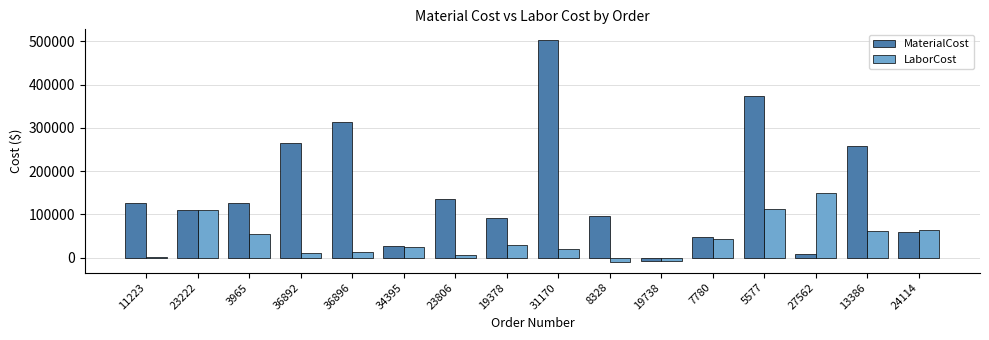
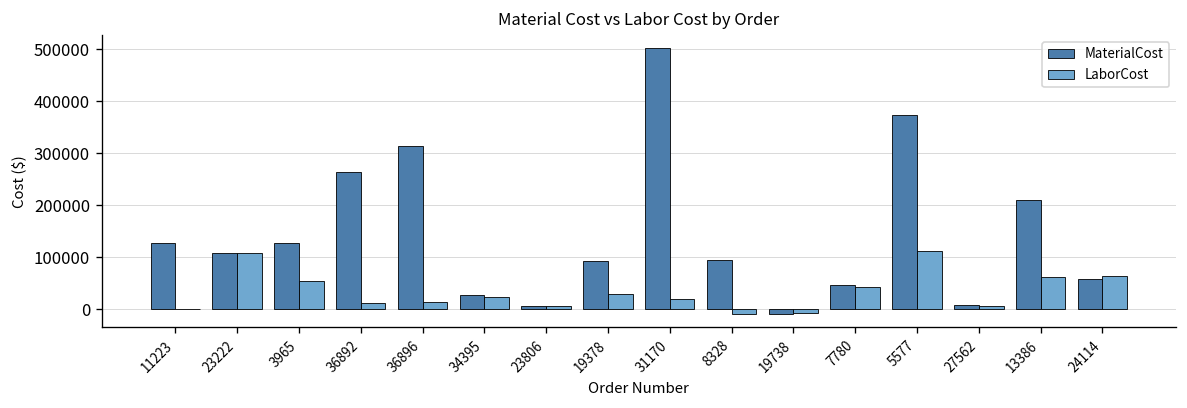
  {
    "MaterialCost": {
      "11223": 130000,
      "23222": 110000,
      "3965": 130000,
      "36892": 260000,
      "36896": 310000,
      "34395": 30000,
-     "23806": 140000,
+     "23806": 10000,
      "19378": 90000,
      "31170": 500000,
      "8328": 100000,
      "19738": -10000,
      "7780": 50000,
      "5577": 370000,
      "27562": 10000,
-     "13386": 260000,
+     "13386": 210000,
      "24114": 60000
    },
    "LaborCost": {
      "23222": 110000,
      "3965": 50000,
      "36892": 10000,
      "36896": 10000,
      "34395": 20000,
      "23806": 10000,
      "19378": 30000,
      "31170": 20000,
      "8328": -10000,
      "19738": -10000,
      "7780": 40000,
      "5577": 110000,
-     "27562": 150000,
+     "27562": 10000,
      "13386": 60000,
      "24114": 60000
    }
  }
